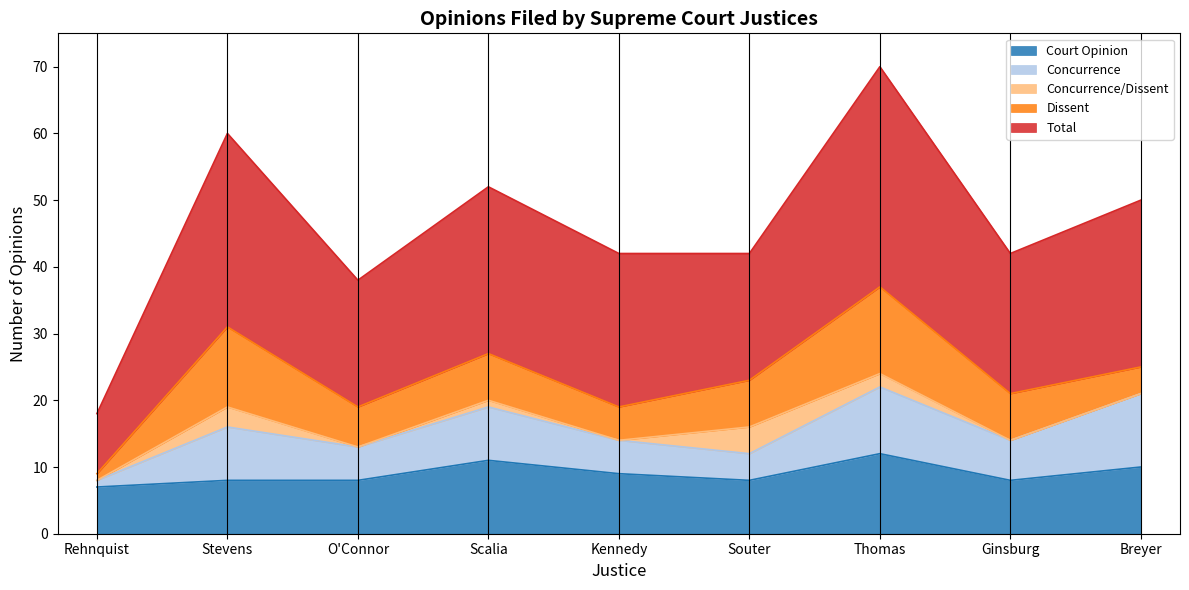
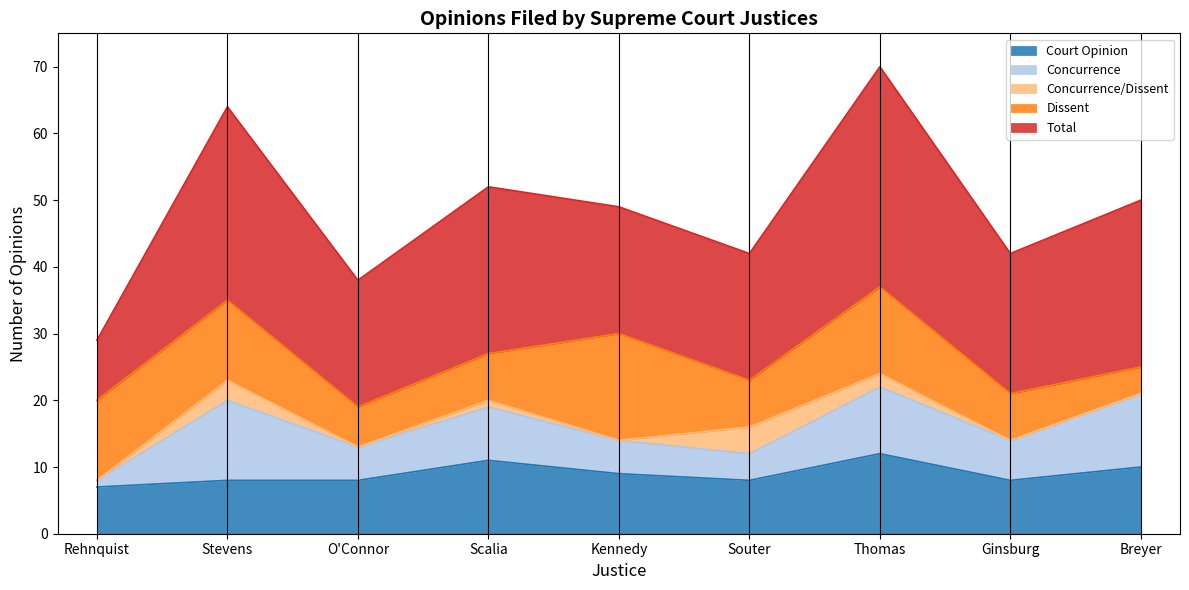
  {
    "Court Opinion": {
      "Rehnquist": 7,
      "Stevens": 8,
      "O'Connor": 8,
      "Scalia": 11,
      "Kennedy": 9,
      "Souter": 8,
      "Thomas": 12,
      "Ginsburg": 8,
      "Breyer": 10
    },
    "Concurrence": {
-     "Stevens": 8,
+     "Stevens": 12,
      "Scalia": 8,
      "Souter": 4,
      "Thomas": 10
    },
    "Concurrence/Dissent": {
      "Stevens": 3,
      "Scalia": 1,
      "Souter": 4,
      "Thomas": 2
    },
    "Dissent": {
-     "Rehnquist": 1,
+     "Rehnquist": 12,
      "Stevens": 12,
      "O'Connor": 6,
      "Scalia": 7,
-     "Kennedy": 5,
+     "Kennedy": 16,
      "Souter": 7,
      "Thomas": 13,
      "Ginsburg": 7,
      "Breyer": 4
    },
    "Total": {
      "Rehnquist": 9,
      "Stevens": 29,
      "O'Connor": 19,
      "Scalia": 25,
-     "Kennedy": 23,
+     "Kennedy": 19,
      "Souter": 19,
      "Thomas": 33,
      "Ginsburg": 21,
      "Breyer": 25
    }
  }
